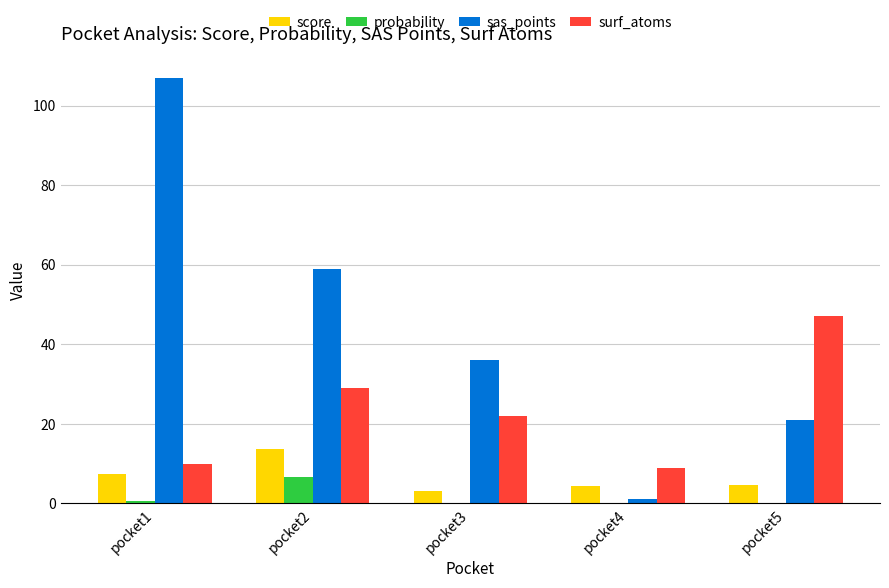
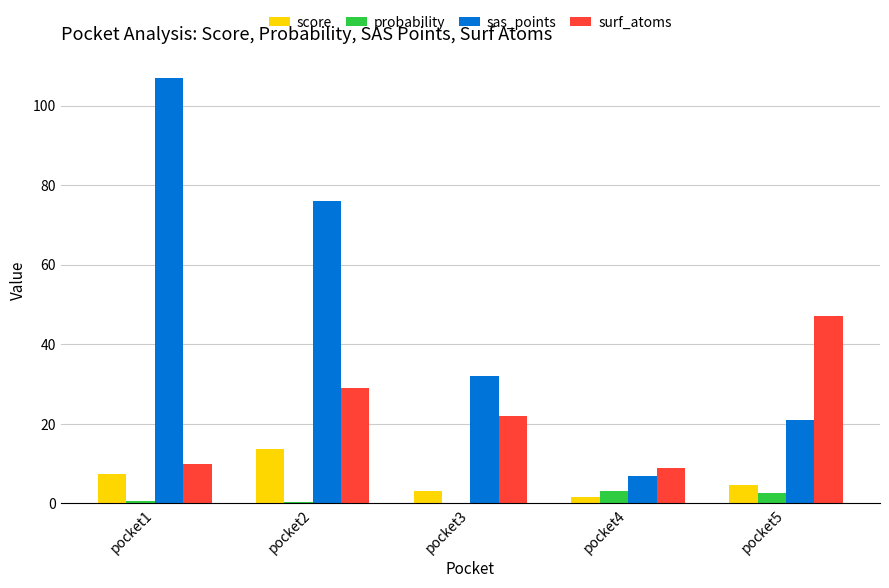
  {
    "score": {
      "pocket1": 7,
      "pocket2": 14,
      "pocket3": 3,
-     "pocket4": 4,
+     "pocket4": 2,
      "pocket5": 5
    },
    "probability": {
-     "pocket2": 7,
-     "pocket4": 0,
-     "pocket5": 0
+     "pocket2": 0,
+     "pocket4": 3,
+     "pocket5": 3
    },
    "sas_points": {
      "pocket1": 107,
-     "pocket2": 59,
-     "pocket3": 36,
-     "pocket4": 1,
+     "pocket2": 76,
+     "pocket3": 32,
+     "pocket4": 7,
      "pocket5": 21
    },
    "surf_atoms": {
      "pocket1": 10,
      "pocket2": 29,
      "pocket3": 22,
      "pocket4": 9,
      "pocket5": 47
    }
  }
